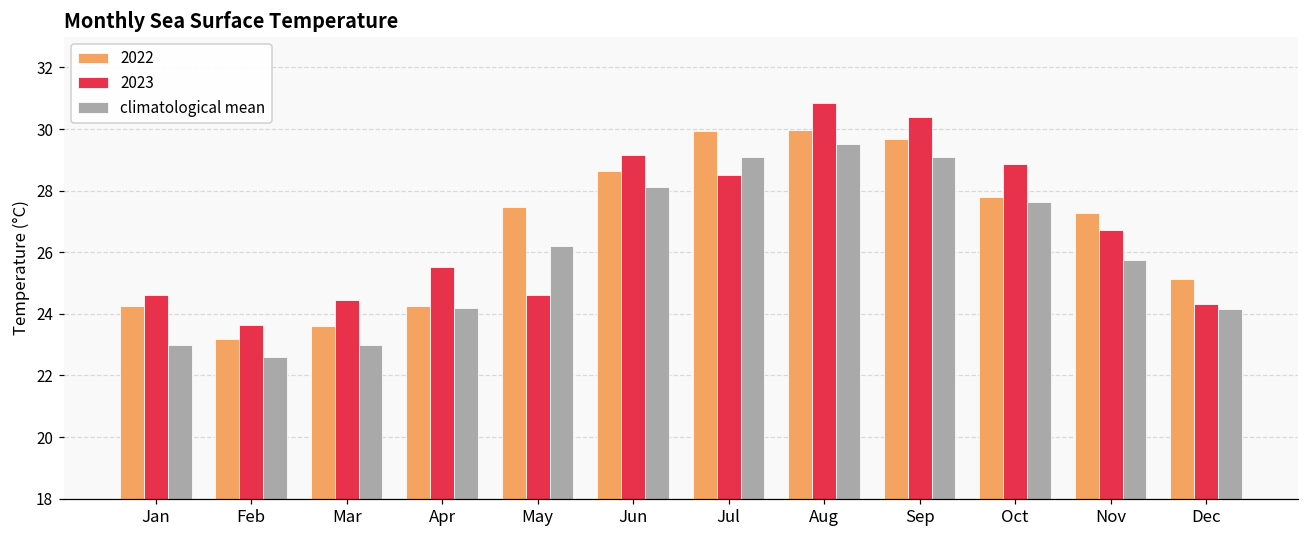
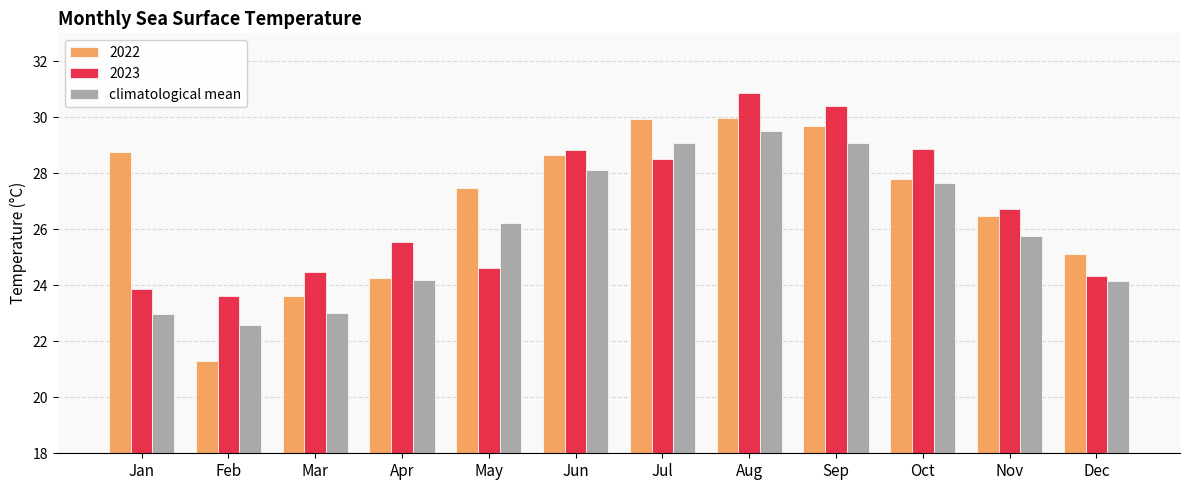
  {
    "2022": {
-     "Jan": 24.3,
-     "Feb": 23.2,
+     "Jan": 28.8,
+     "Feb": 21.3,
      "Mar": 23.6,
      "Apr": 24.3,
      "May": 27.5,
      "Jun": 28.7,
      "Jul": 29.9,
      "Aug": 30.0,
      "Sep": 29.7,
      "Oct": 27.8,
-     "Nov": 27.3,
+     "Nov": 26.5,
      "Dec": 25.1
    },
    "2023": {
-     "Jan": 24.6,
+     "Jan": 23.9,
      "Feb": 23.6,
      "Mar": 24.5,
      "Apr": 25.5,
      "May": 24.6,
-     "Jun": 29.1,
+     "Jun": 28.8,
      "Jul": 28.5,
      "Aug": 30.9,
      "Sep": 30.4,
      "Oct": 28.9,
      "Nov": 26.7,
      "Dec": 24.3
    },
    "climatological mean": {
      "Jan": 23.0,
      "Feb": 22.6,
      "Mar": 23.0,
      "Apr": 24.2,
      "May": 26.2,
      "Jun": 28.1,
      "Jul": 29.1,
      "Aug": 29.5,
      "Sep": 29.1,
      "Oct": 27.6,
      "Nov": 25.8,
      "Dec": 24.2
    }
  }
